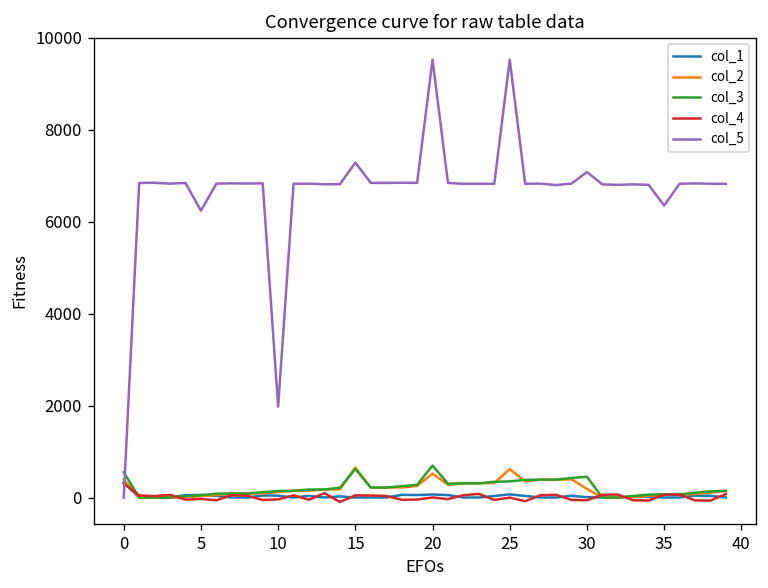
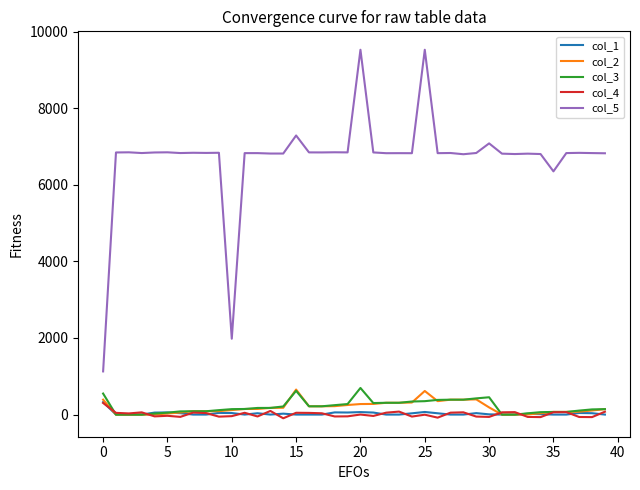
  {
    "col_1": {
      "10": 0,
      "25": 100,
      "30": 0
    },
    "col_2": {
-     "20": 500,
+     "20": 300,
      "25": 600,
      "30": 200
    },
    "col_3": {
      "0": 600,
      "20": 700,
      "25": 400,
      "30": 500
    },
    "col_4": {
      "10": 0,
      "25": 0,
      "30": -100
    },
    "col_5": {
-     "0": 0,
-     "5": 6200,
+     "0": 1100,
+     "5": 6800,
      "10": 2000,
      "15": 7300,
      "20": 9500,
      "25": 9500,
      "30": 7100,
      "35": 6400
    }
  }
